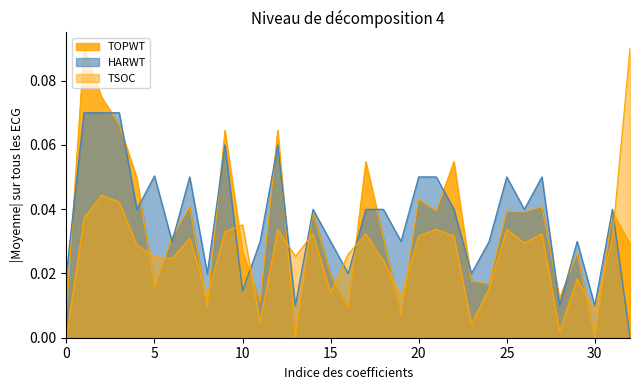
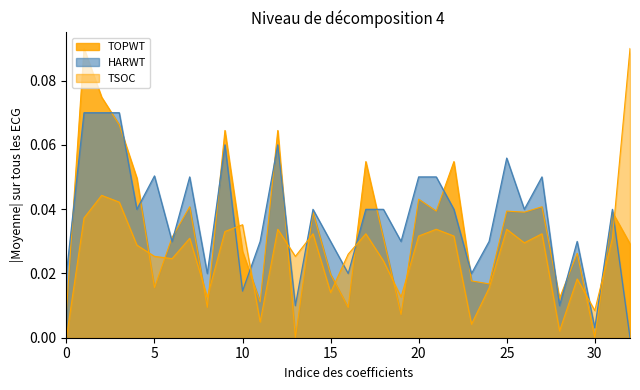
  {
    "HARWT": {
      "0": 0.020,
      "5": 0.050,
      "10": 0.015,
      "15": 0.030,
      "20": 0.050,
-     "25": 0.050,
-     "30": 0.010
+     "25": 0.056,
+     "30": 0.003
    }
  }
